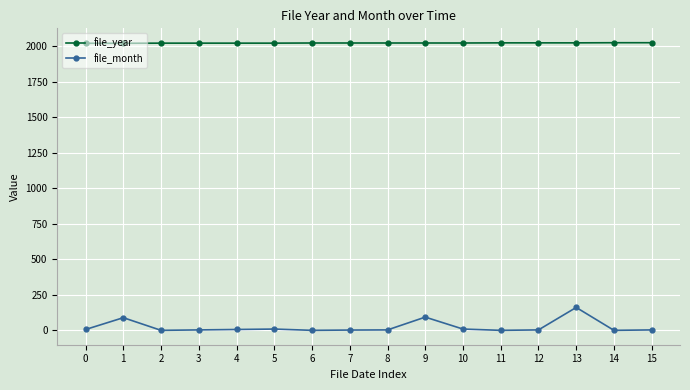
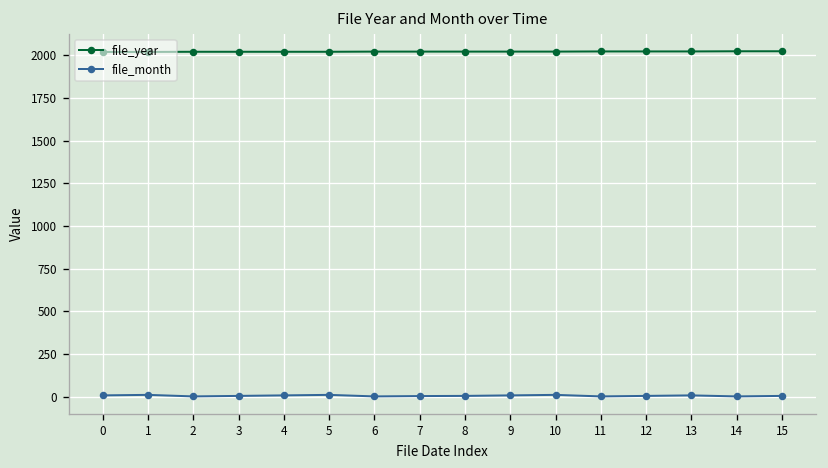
  {
    "file_year": {
      "2": 2020,
      "3": 2020,
      "4": 2020,
      "5": 2020,
      "6": 2020,
      "7": 2020,
      "8": 2020,
      "9": 2020,
      "10": 2020,
      "11": 2020,
      "12": 2020,
      "13": 2020,
      "14": 2020,
      "15": 2020
    },
    "file_month": {
      "0": 10,
-     "1": 90,
+     "1": 10,
      "2": 0,
      "3": 0,
      "4": 10,
      "5": 10,
      "6": 0,
      "7": 0,
      "8": 0,
-     "9": 90,
+     "9": 10,
      "10": 10,
      "11": 0,
      "12": 0,
-     "13": 160,
+     "13": 10,
      "14": 0,
      "15": 0
    }
  }
